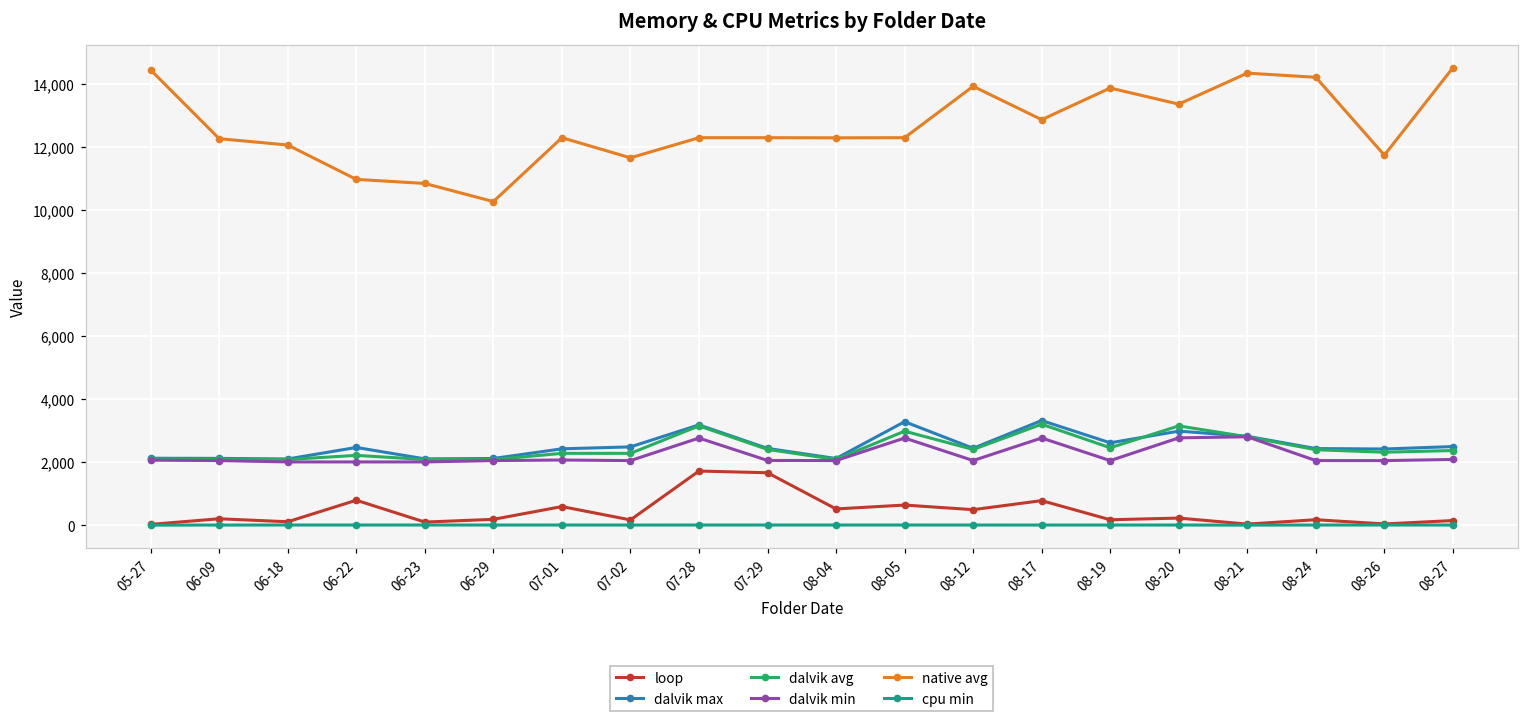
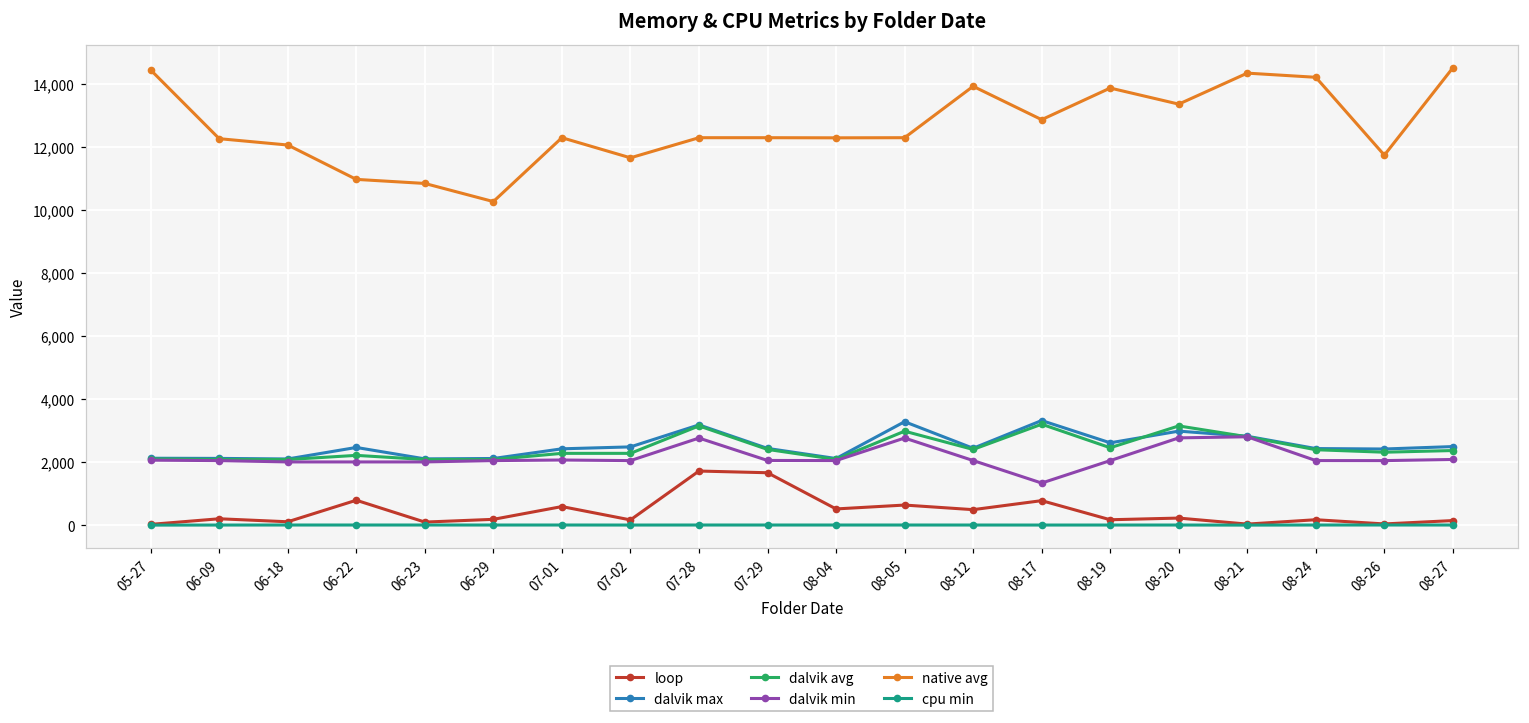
  {
    "loop": {
      "06-09": "200",
      "06-18": "100",
      "06-22": "800",
      "06-23": "100",
      "06-29": "200",
      "07-01": "600",
      "07-02": "200",
      "07-28": "1,700",
      "07-29": "1,700",
      "08-04": "500",
      "08-05": "600",
      "08-12": "500",
      "08-17": "800",
      "08-19": "200",
      "08-20": "200",
      "08-24": "200",
      "08-27": "100"
    },
    "dalvik max": {
      "06-22": "2,500",
      "07-01": "2,400",
      "07-02": "2,500",
      "08-05": "3,300",
      "08-17": "3,300",
      "08-19": "2,600",
      "08-20": "3,000",
      "08-26": "2,400",
      "08-27": "2,500"
    },
    "dalvik min": {
      "06-22": "2,000",
      "07-01": "2,100",
      "07-02": "2,000",
      "07-28": "2,800",
      "07-29": "2,100",
      "08-05": "2,800",
      "08-12": "2,000",
-     "08-17": "2,800",
+     "08-17": "1,300",
      "08-19": "2,000",
      "08-20": "2,800",
      "08-24": "2,000",
      "08-26": "2,000",
      "08-27": "2,100"
    },
    "native avg": {
      "05-27": "14,400",
      "06-09": "12,300",
      "06-18": "12,100",
      "06-22": "11,000",
      "06-23": "10,800",
      "06-29": "10,300",
      "07-01": "12,300",
      "07-02": "11,700",
      "07-28": "12,300",
      "07-29": "12,300",
      "08-04": "12,300",
      "08-05": "12,300",
      "08-12": "13,900",
      "08-17": "12,900",
      "08-19": "13,900",
      "08-20": "13,400",
      "08-21": "14,300",
      "08-24": "14,200",
      "08-26": "11,700",
      "08-27": "14,500"
    }
  }
